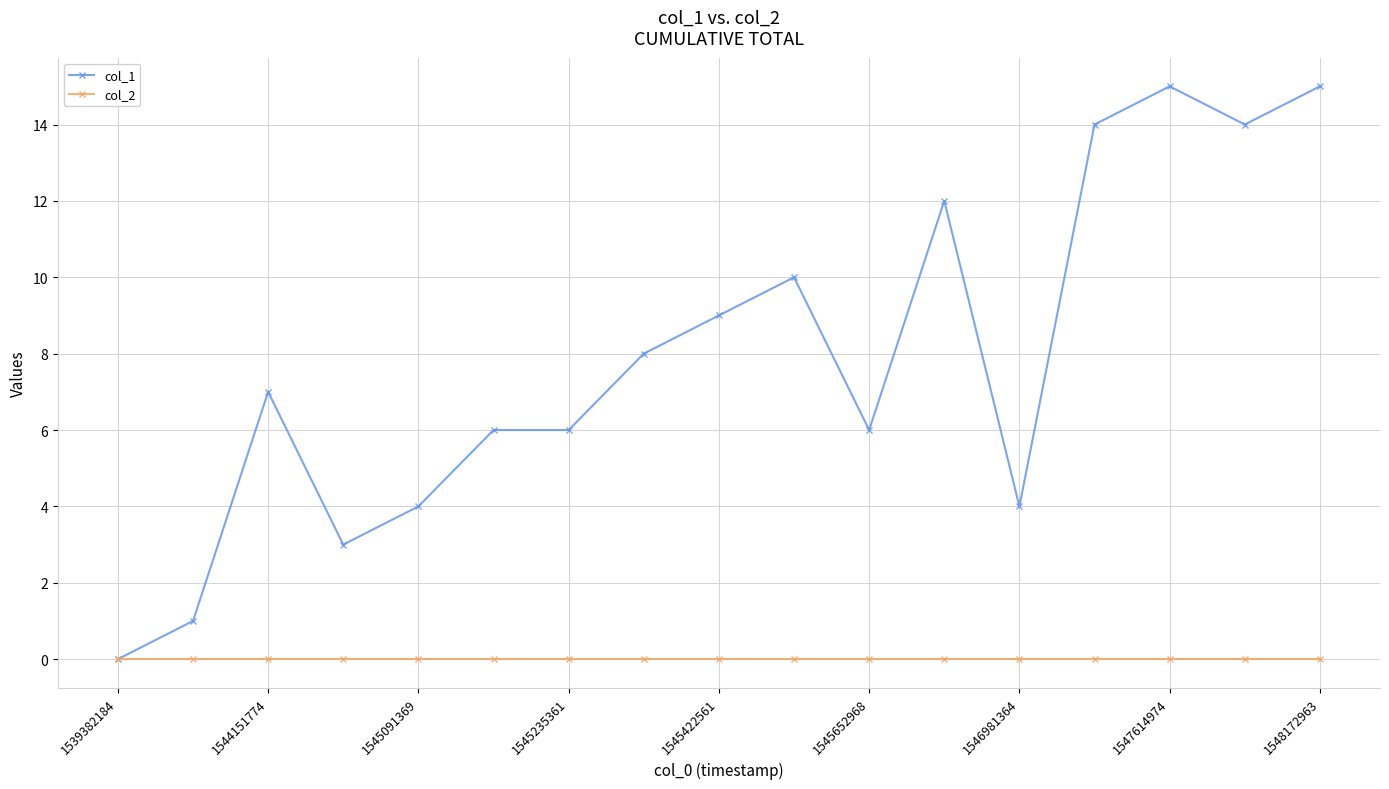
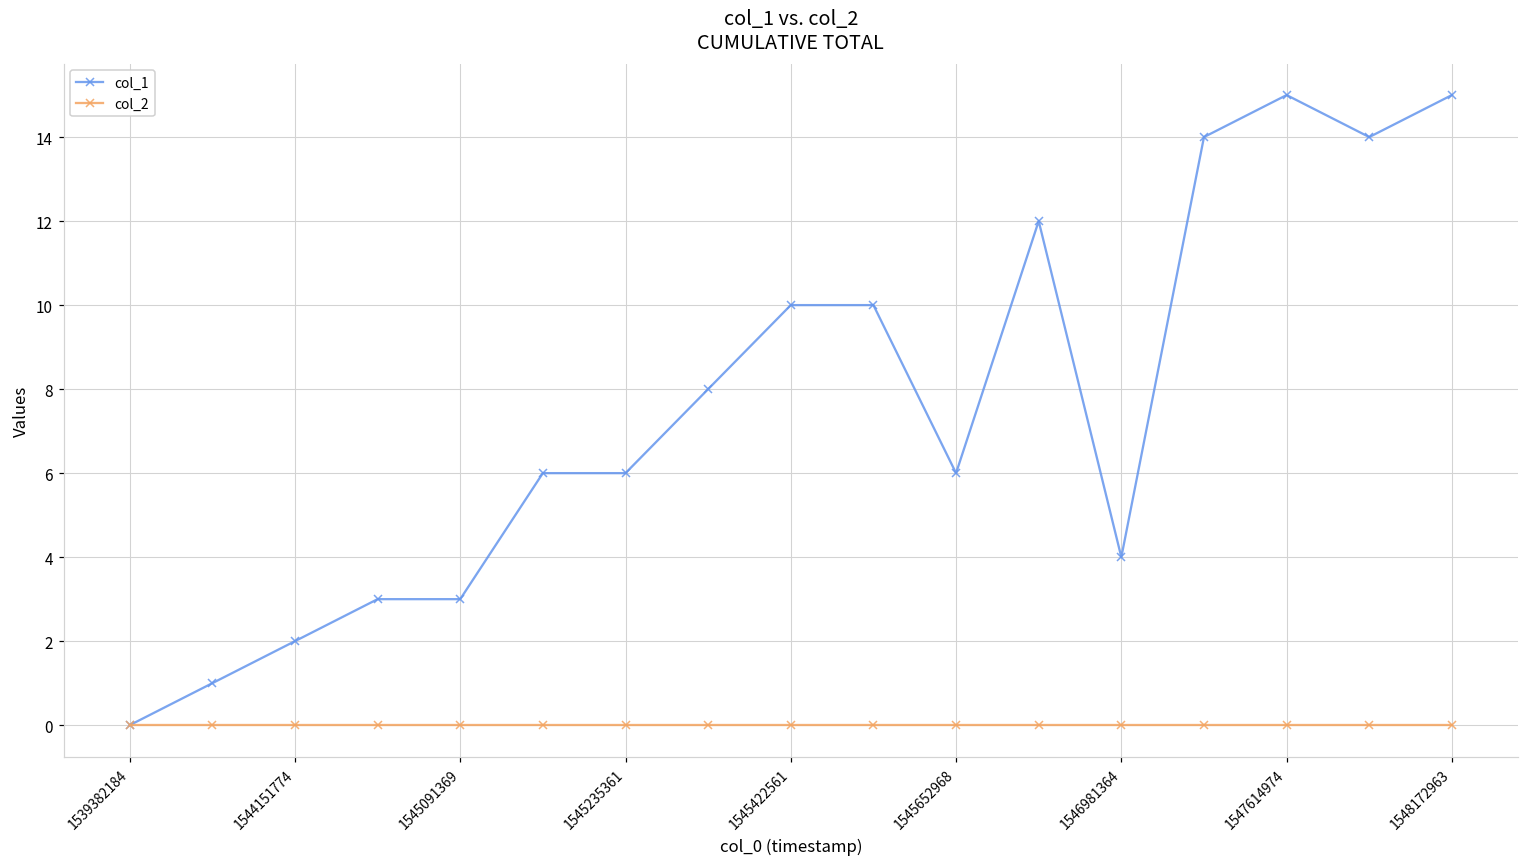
  {
    "col_1": {
-     "1544151774": 7,
-     "1545091369": 4,
+     "1544151774": 2,
+     "1545091369": 3,
      "1545235361": 6,
-     "1545422561": 9,
+     "1545422561": 10,
      "1545652968": 6,
      "1546981364": 4,
      "1547614974": 15,
      "1548172963": 15
    },
    "col_2": {
      "1544151774": 0,
      "1545091369": 0,
      "1545235361": 0,
      "1545422561": 0,
      "1545652968": 0,
      "1546981364": 0,
      "1547614974": 0,
      "1548172963": 0
    }
  }
